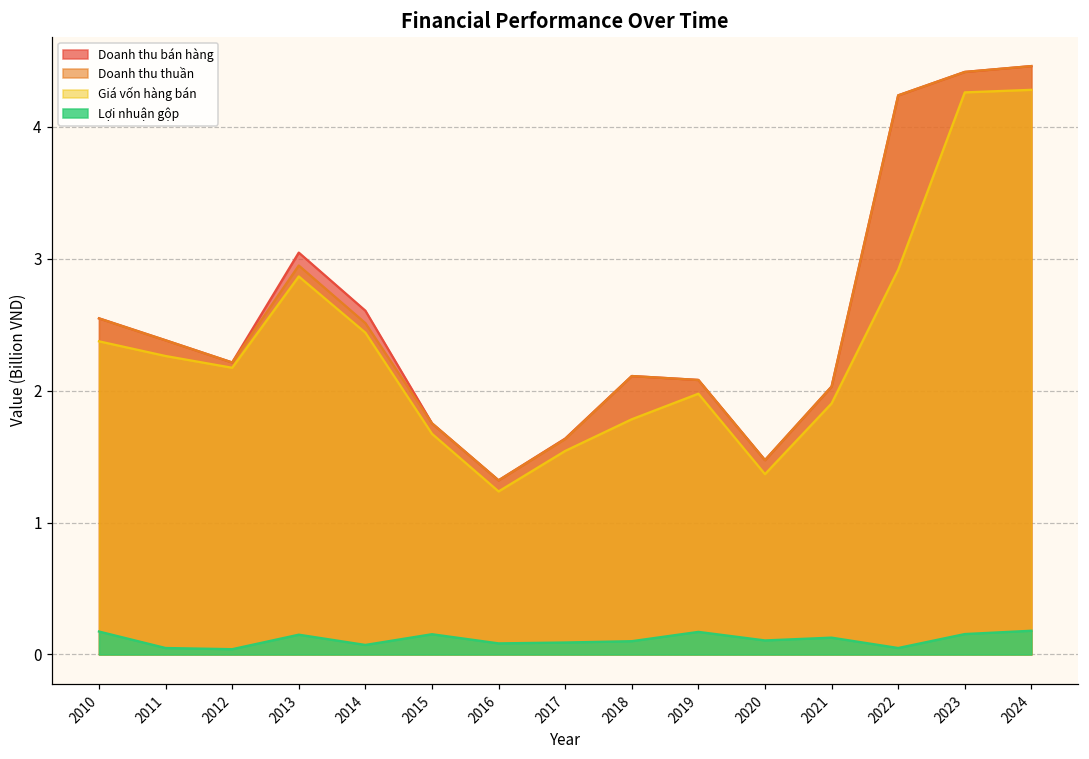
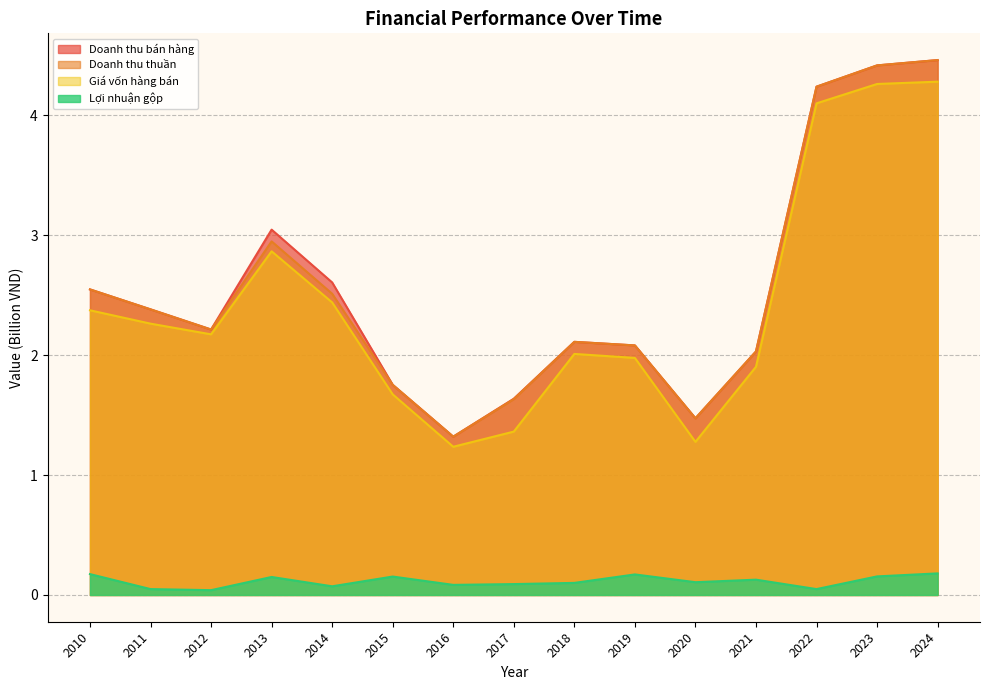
  {
    "Giá vốn hàng bán": {
      "2010": 2.37,
      "2011": 2.26,
      "2012": 2.17,
      "2013": 2.87,
      "2014": 2.44,
      "2015": 1.67,
      "2016": 1.24,
-     "2017": 1.54,
-     "2018": 1.78,
+     "2017": 1.36,
+     "2018": 2.01,
      "2019": 1.98,
-     "2020": 1.37,
+     "2020": 1.28,
      "2021": 1.90,
-     "2022": 2.92,
+     "2022": 4.10,
      "2023": 4.26,
      "2024": 4.28
    },
    "Lợi nhuận gộp": {
      "2010": 0.17,
      "2011": 0.05,
      "2012": 0.04,
      "2013": 0.15,
      "2014": 0.07,
      "2015": 0.15,
      "2016": 0.08,
      "2017": 0.09,
      "2018": 0.10,
      "2019": 0.17,
      "2020": 0.11,
      "2021": 0.13,
      "2022": 0.05,
      "2023": 0.15,
      "2024": 0.18
    }
  }
